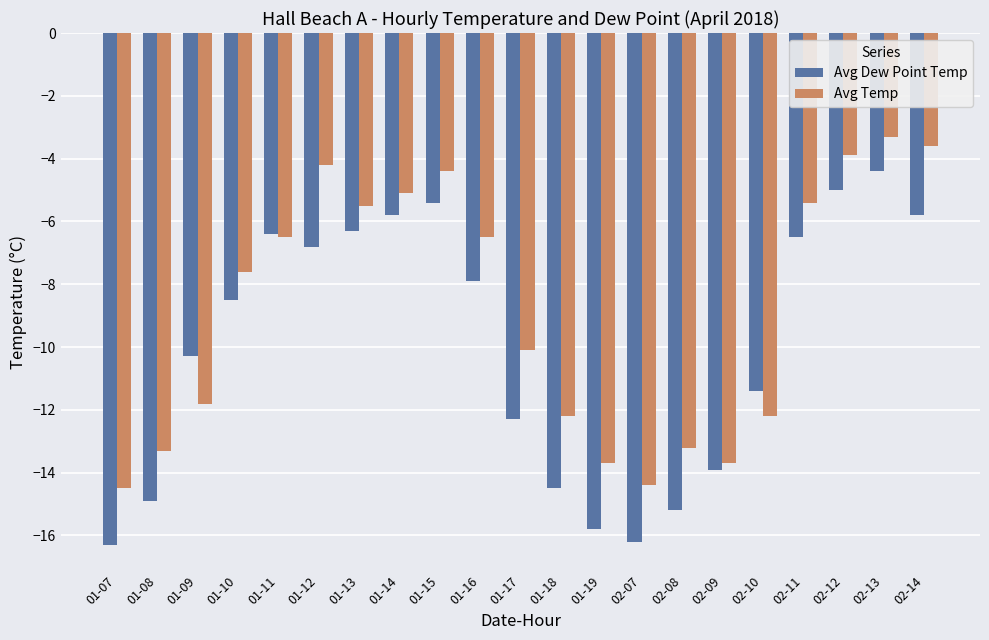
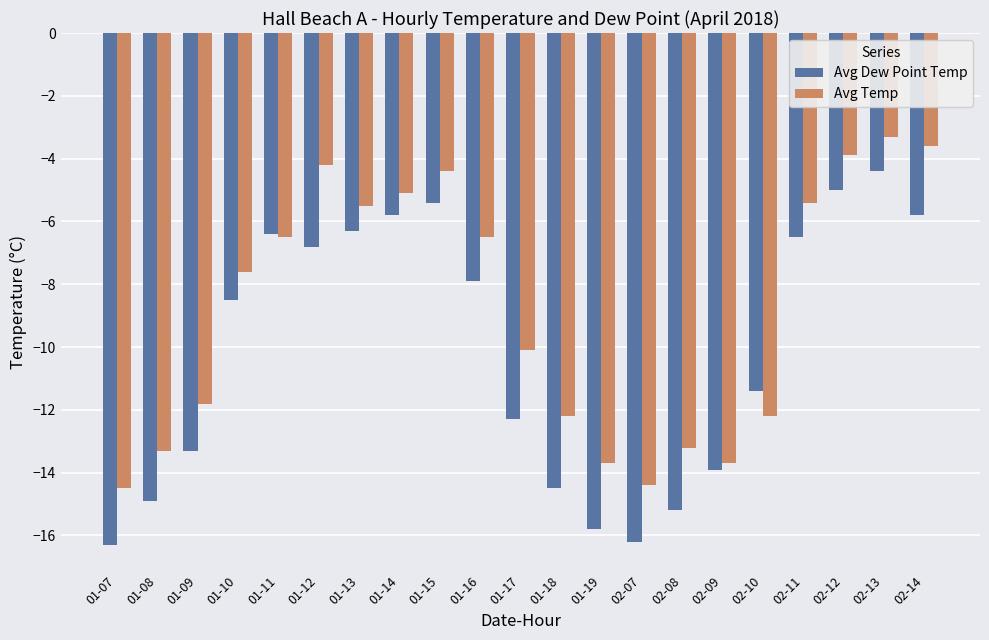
  {
    "Avg Dew Point Temp": {
      "01-07": -16.3,
      "01-08": -14.9,
-     "01-09": -10.3,
+     "01-09": -13.3,
      "01-10": -8.5,
      "01-11": -6.4,
      "01-12": -6.8,
      "01-13": -6.3,
      "01-14": -5.8,
      "01-15": -5.4,
      "01-16": -7.9,
      "01-17": -12.3,
      "01-18": -14.5,
      "01-19": -15.8,
      "02-07": -16.2,
      "02-08": -15.2,
      "02-09": -13.9,
      "02-10": -11.4,
      "02-11": -6.5,
      "02-12": -5.0,
      "02-13": -4.4,
      "02-14": -5.8
    },
    "Avg Temp": {
      "01-07": -14.5,
      "01-08": -13.3,
      "01-09": -11.8,
      "01-10": -7.6,
      "01-11": -6.5,
      "01-12": -4.2,
      "01-13": -5.5,
      "01-14": -5.1,
      "01-15": -4.4,
      "01-16": -6.5,
      "01-17": -10.1,
      "01-18": -12.2,
      "01-19": -13.7,
      "02-07": -14.4,
      "02-08": -13.2,
      "02-09": -13.7,
      "02-10": -12.2,
      "02-11": -5.4,
      "02-12": -3.9,
      "02-13": -3.3,
      "02-14": -3.6
    }
  }
